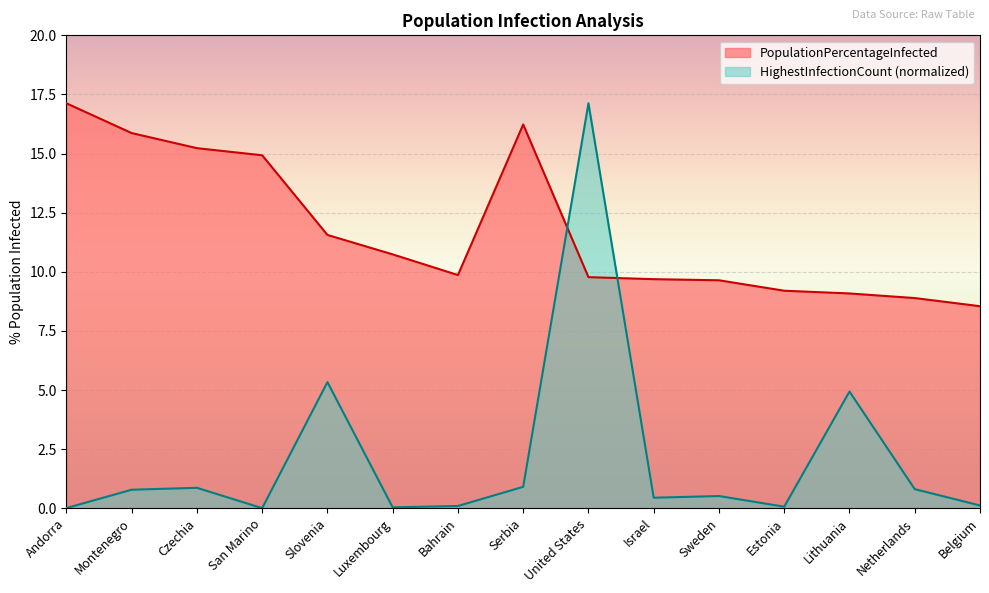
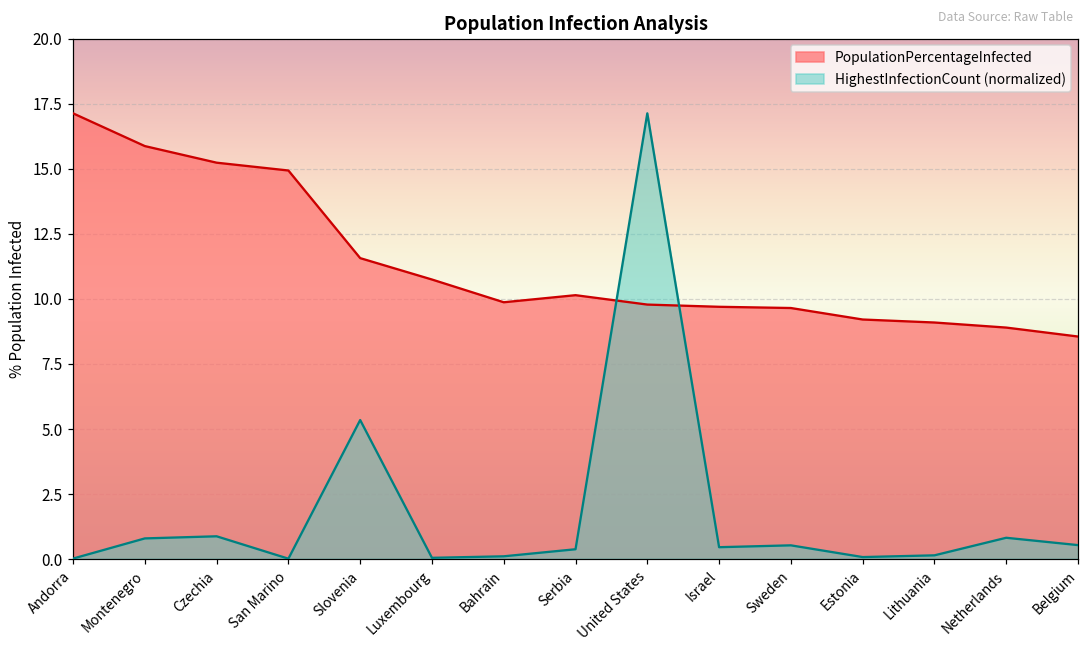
  {
    "PopulationPercentageInfected": {
      "Andorra": 17.1,
      "Montenegro": 15.9,
      "Czechia": 15.2,
      "San Marino": 14.9,
      "Slovenia": 11.6,
      "Luxembourg": 10.7,
      "Bahrain": 9.9,
-     "Serbia": 16.2,
+     "Serbia": 10.1,
      "United States": 9.8,
      "Israel": 9.7,
      "Sweden": 9.6,
      "Estonia": 9.2,
      "Lithuania": 9.1,
      "Netherlands": 8.9,
      "Belgium": 8.5
    },
    "HighestInfectionCount (normalized)": {
      "Andorra": 0.0,
      "Montenegro": 0.8,
      "Czechia": 0.9,
      "San Marino": 0.0,
      "Slovenia": 5.3,
      "Luxembourg": 0.0,
      "Bahrain": 0.1,
-     "Serbia": 0.9,
+     "Serbia": 0.4,
      "United States": 17.1,
      "Israel": 0.4,
      "Sweden": 0.5,
      "Estonia": 0.1,
-     "Lithuania": 4.9,
+     "Lithuania": 0.1,
      "Netherlands": 0.8,
-     "Belgium": 0.1
+     "Belgium": 0.5
    }
  }
